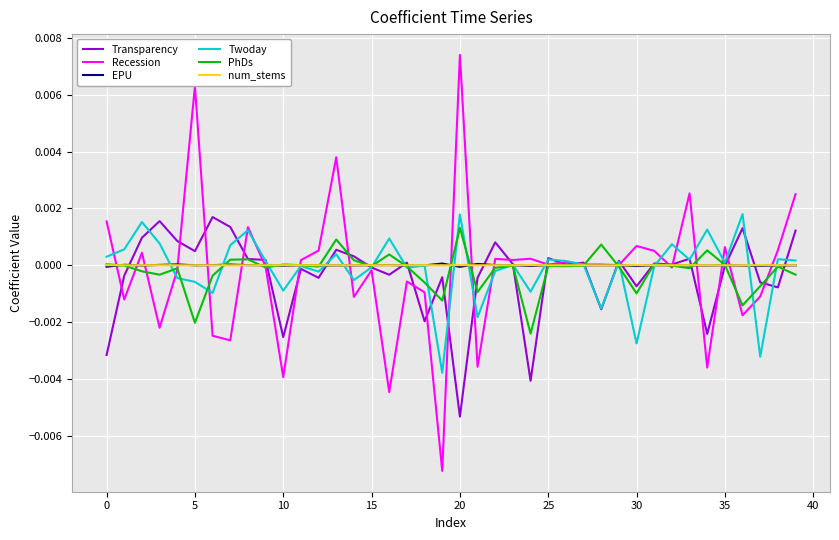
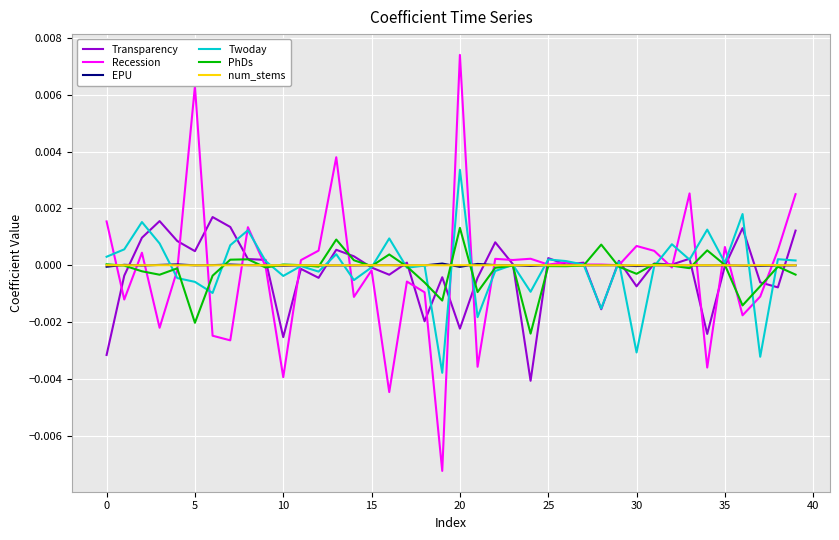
  {
    "Transparency": {
      "0": -0.0032,
      "5": 0.0005,
      "10": -0.0025,
-     "20": -0.0053,
+     "20": -0.0022,
      "30": -0.0007
    },
    "Recession": {
      "0": 0.0015,
      "5": 0.0063,
      "10": -0.0039,
      "15": -0.0002,
      "20": 0.0074,
      "30": 0.0007,
      "35": 0.0006
    },
    "Twoday": {
      "0": 0.0003,
      "5": -0.0006,
-     "10": -0.0009,
-     "20": 0.0018,
-     "30": -0.0028
+     "10": -0.0004,
+     "20": 0.0034,
+     "30": -0.0031
    },
    "PhDs": {
      "5": -0.0020,
      "20": 0.0013,
-     "30": -0.0010
+     "30": -0.0003
    }
  }
